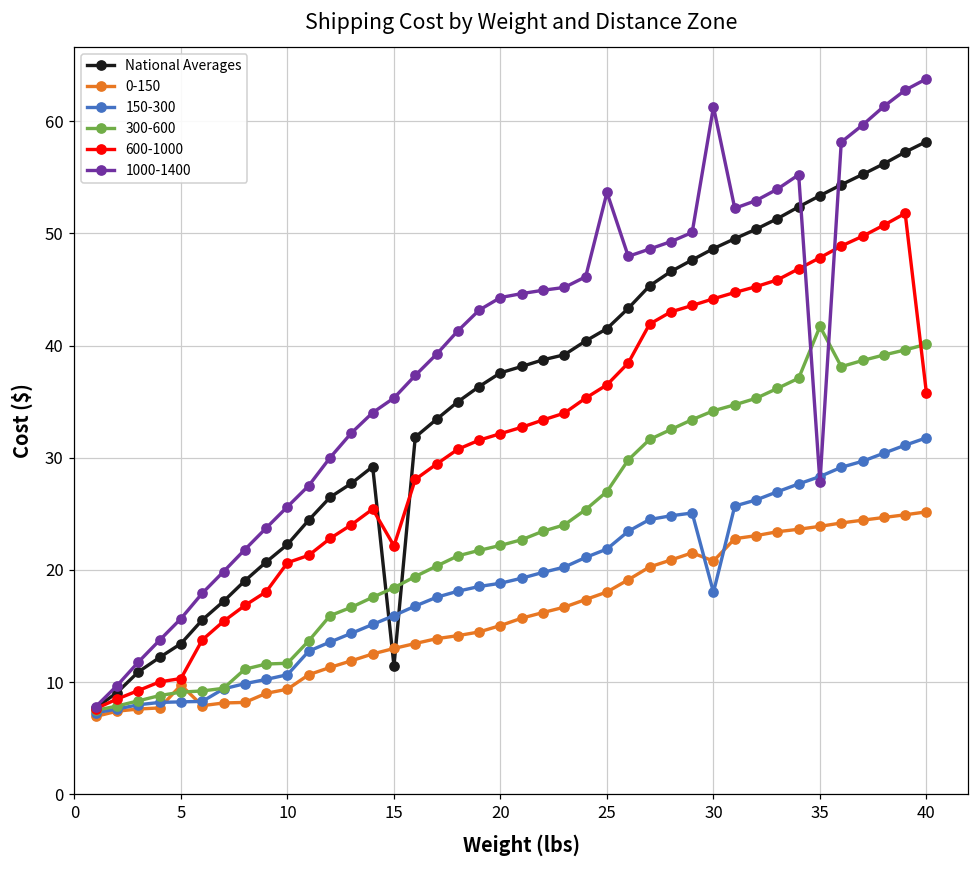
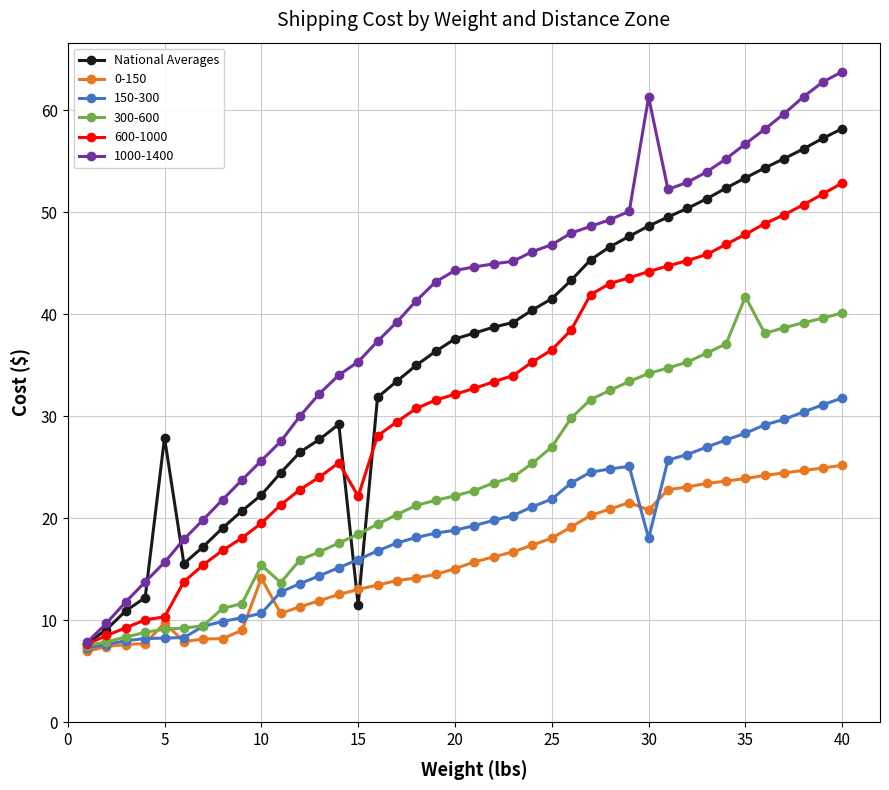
  {
    "National Averages": {
-     "5": 13.4,
+     "5": 27.9,
      "10": 22.3,
      "15": 11.5,
      "20": 37.6,
      "25": 41.5,
      "30": 48.6,
      "35": 53.4,
      "40": 58.2
    },
    "0-150": {
      "5": 9.7,
-     "10": 9.4,
+     "10": 14.1,
      "15": 13.0,
      "20": 15.1,
      "25": 18.0,
      "30": 20.8,
      "35": 23.9,
      "40": 25.2
    },
    "150-300": {
      "5": 8.3,
      "10": 10.7,
      "15": 15.9,
      "20": 18.8,
      "25": 21.9,
      "30": 18.0,
      "35": 28.3,
      "40": 31.8
    },
    "300-600": {
      "5": 9.1,
-     "10": 11.7,
+     "10": 15.4,
      "15": 18.4,
      "20": 22.2,
      "25": 27.0,
      "30": 34.2,
      "35": 41.7,
      "40": 40.1
    },
    "600-1000": {
      "5": 10.3,
-     "10": 20.7,
+     "10": 19.5,
      "15": 22.2,
      "20": 32.2,
      "25": 36.5,
      "30": 44.2,
      "35": 47.8,
-     "40": 35.7
+     "40": 52.9
    },
    "1000-1400": {
      "5": 15.7,
      "10": 25.6,
      "15": 35.3,
      "20": 44.3,
-     "25": 53.6,
+     "25": 46.8,
      "30": 61.3,
-     "35": 27.8,
+     "35": 56.7,
      "40": 63.8
    }
  }
